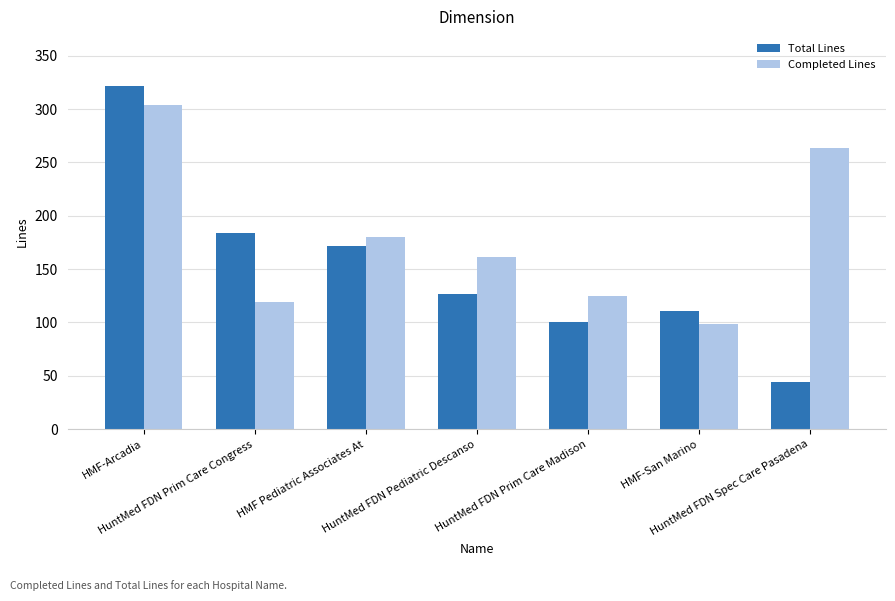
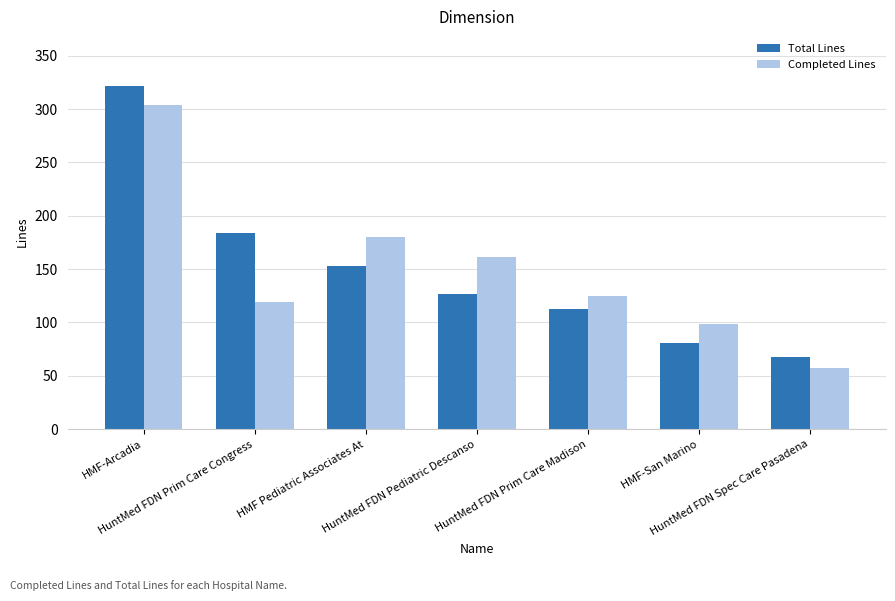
  {
    "Total Lines": {
      "HMF-Arcadia": 322,
      "HuntMed FDN Prim Care Congress": 184,
-     "HMF Pediatric Associates At": 172,
+     "HMF Pediatric Associates At": 153,
      "HuntMed FDN Pediatric Descanso": 127,
-     "HuntMed FDN Prim Care Madison": 100,
-     "HMF-San Marino": 111,
-     "HuntMed FDN Spec Care Pasadena": 44
+     "HuntMed FDN Prim Care Madison": 113,
+     "HMF-San Marino": 81,
+     "HuntMed FDN Spec Care Pasadena": 68
    },
    "Completed Lines": {
      "HMF-Arcadia": 304,
      "HuntMed FDN Prim Care Congress": 119,
      "HMF Pediatric Associates At": 180,
      "HuntMed FDN Pediatric Descanso": 161,
      "HuntMed FDN Prim Care Madison": 125,
      "HMF-San Marino": 99,
-     "HuntMed FDN Spec Care Pasadena": 264
+     "HuntMed FDN Spec Care Pasadena": 57
    }
  }
